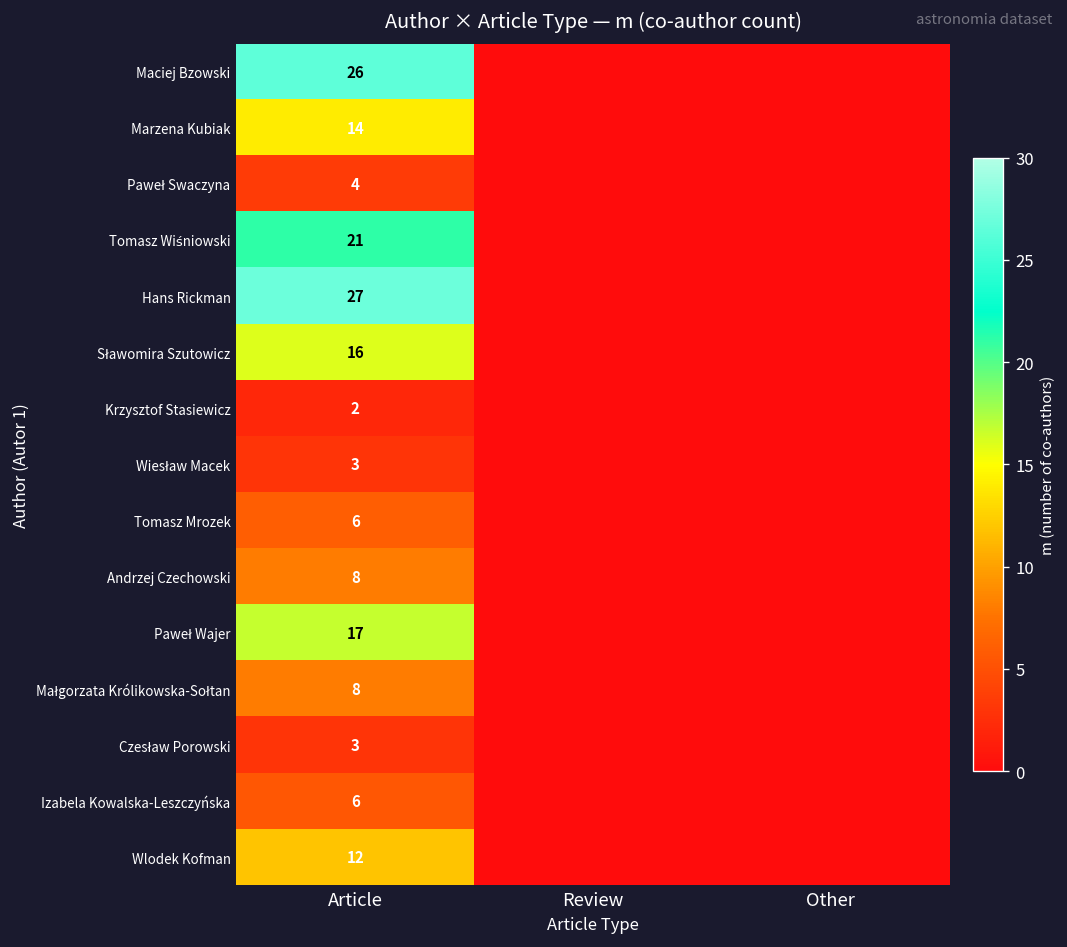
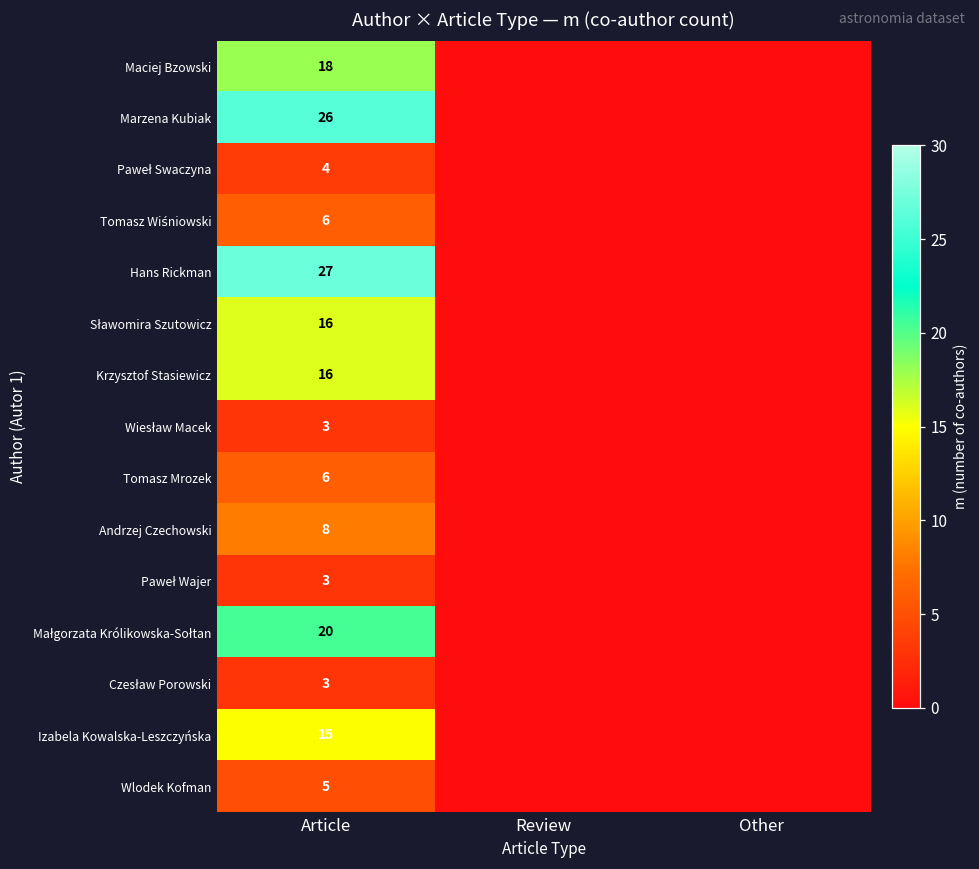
  {
    "Maciej Bzowski": {
-     "Article": 26
+     "Article": 18
    },
    "Marzena Kubiak": {
-     "Article": 14
+     "Article": 26
    },
    "Paweł Swaczyna": {
      "Article": 4
    },
    "Tomasz Wiśniowski": {
-     "Article": 21
+     "Article": 6
    },
    "Hans Rickman": {
      "Article": 27
    },
    "Sławomira Szutowicz": {
      "Article": 16
    },
    "Krzysztof Stasiewicz": {
-     "Article": 2
+     "Article": 16
    },
    "Wiesław Macek": {
      "Article": 3
    },
    "Tomasz Mrozek": {
      "Article": 6
    },
    "Andrzej Czechowski": {
      "Article": 8
    },
    "Paweł Wajer": {
-     "Article": 17
+     "Article": 3
    },
    "Małgorzata Królikowska-Sołtan": {
-     "Article": 8
+     "Article": 20
    },
    "Czesław Porowski": {
      "Article": 3
    },
    "Izabela Kowalska-Leszczyńska": {
-     "Article": 6
+     "Article": 15
    },
    "Wlodek Kofman": {
-     "Article": 12
+     "Article": 5
    }
  }
